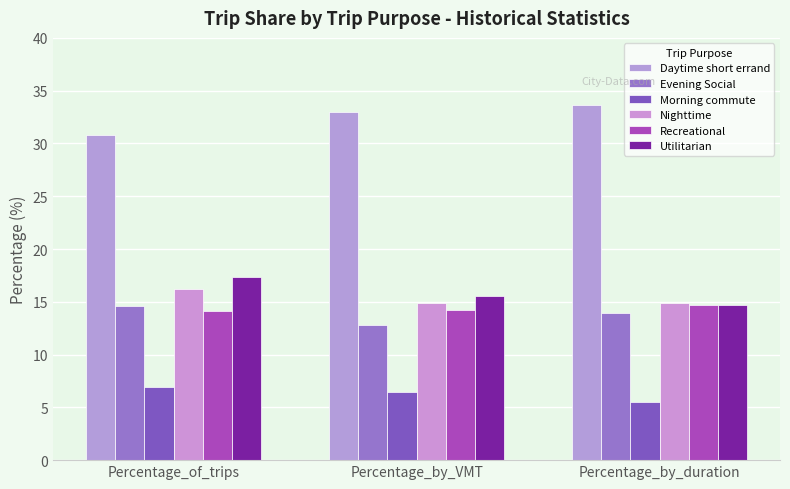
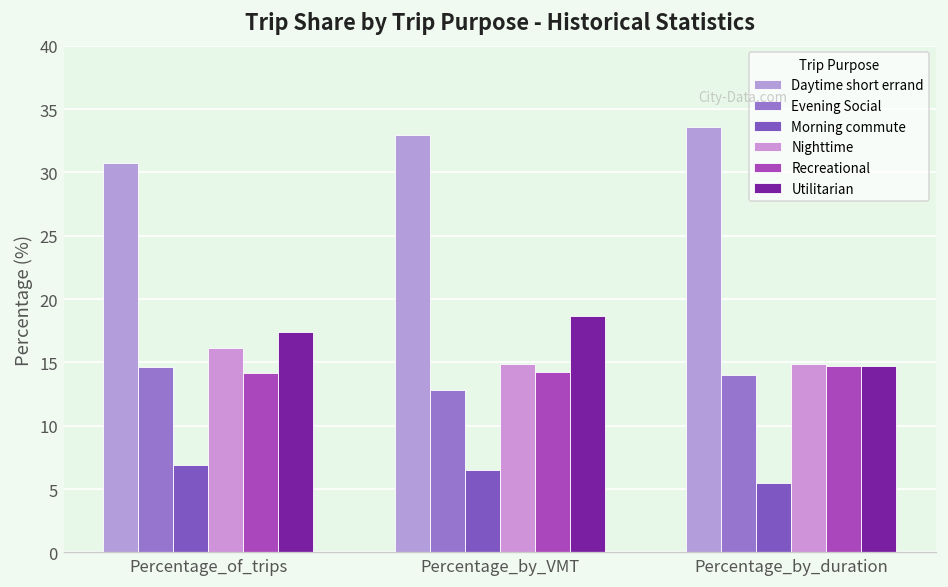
  {
    "Utilitarian": {
      "Percentage_of_trips": 17.4,
-     "Percentage_by_VMT": 15.5,
+     "Percentage_by_VMT": 18.7,
      "Percentage_by_duration": 14.7
    }
  }
